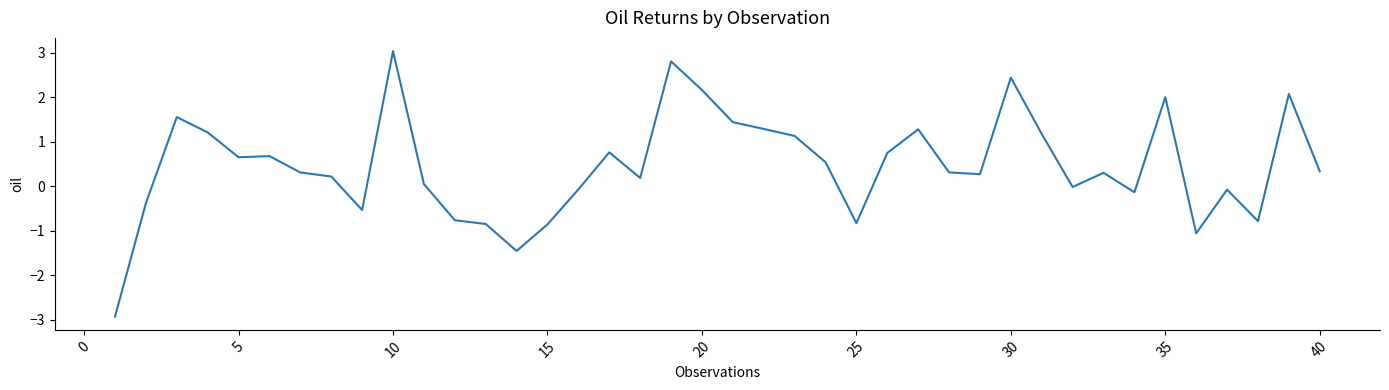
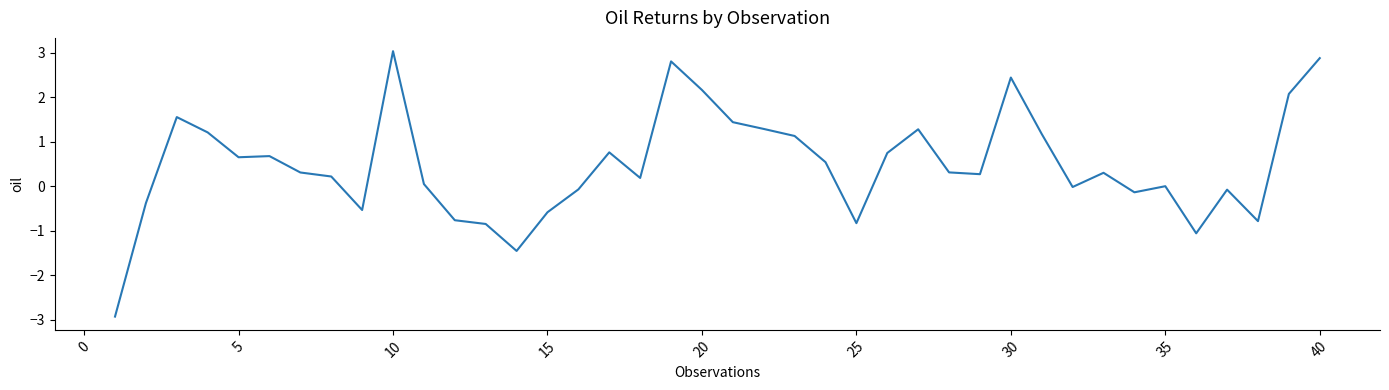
  {
    "5": 0.6,
    "10": 3.0,
-   "15": -0.9,
+   "15": -0.6,
    "20": 2.2,
    "25": -0.8,
    "30": 2.4,
-   "35": 2,
-   "40": 0.3
+   "35": 0,
+   "40": 2.9
  }
